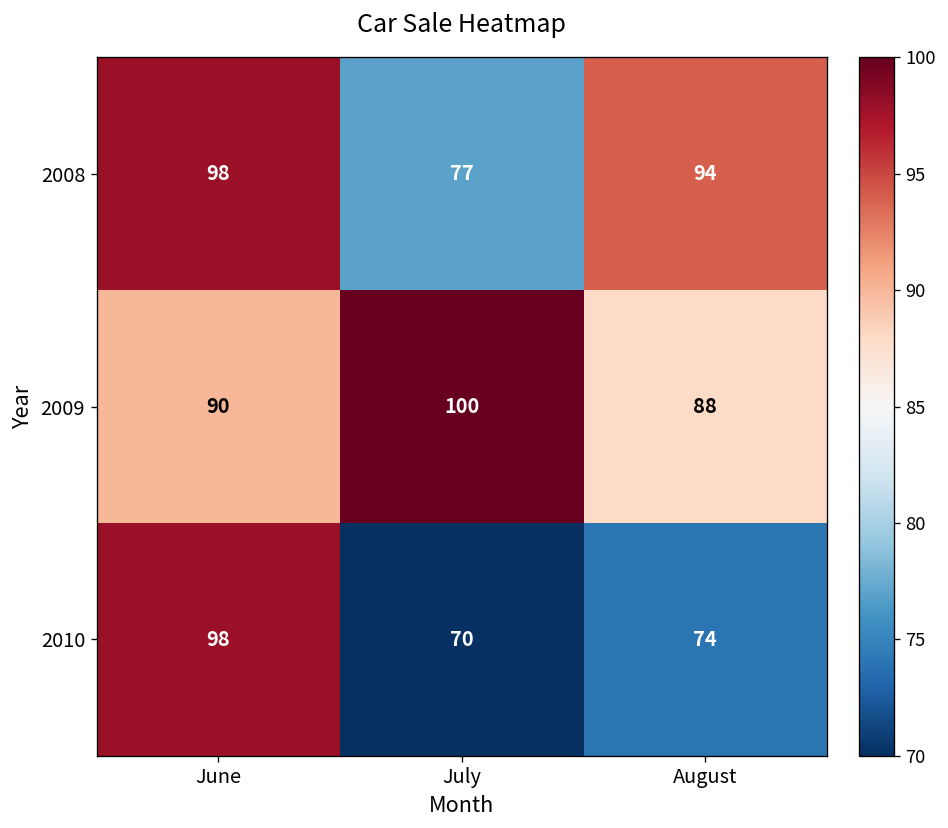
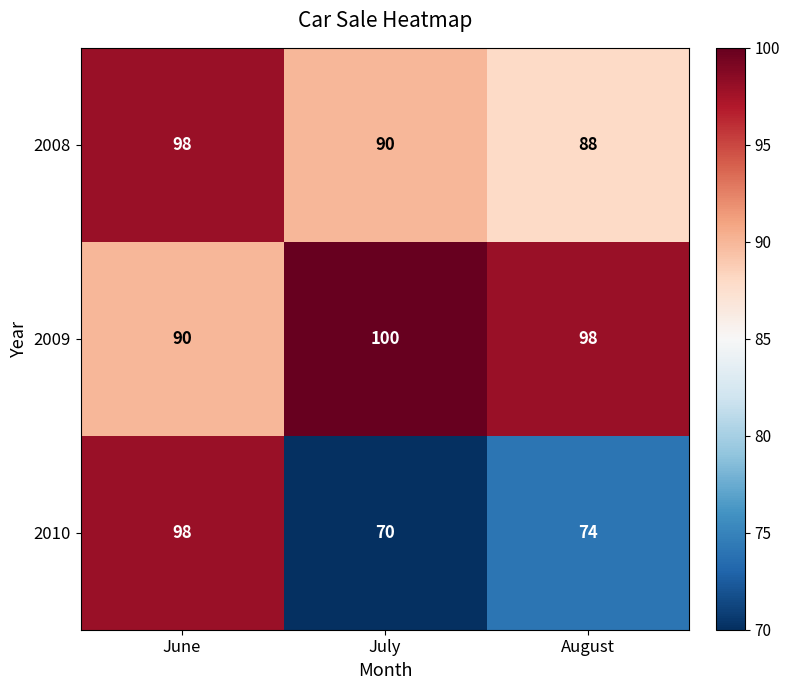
  {
    "2008": {
      "June": 98,
-     "July": 77,
-     "August": 94
+     "July": 90,
+     "August": 88
    },
    "2009": {
      "June": 90,
      "July": 100,
-     "August": 88
+     "August": 98
    },
    "2010": {
      "June": 98,
      "July": 70,
      "August": 74
    }
  }
